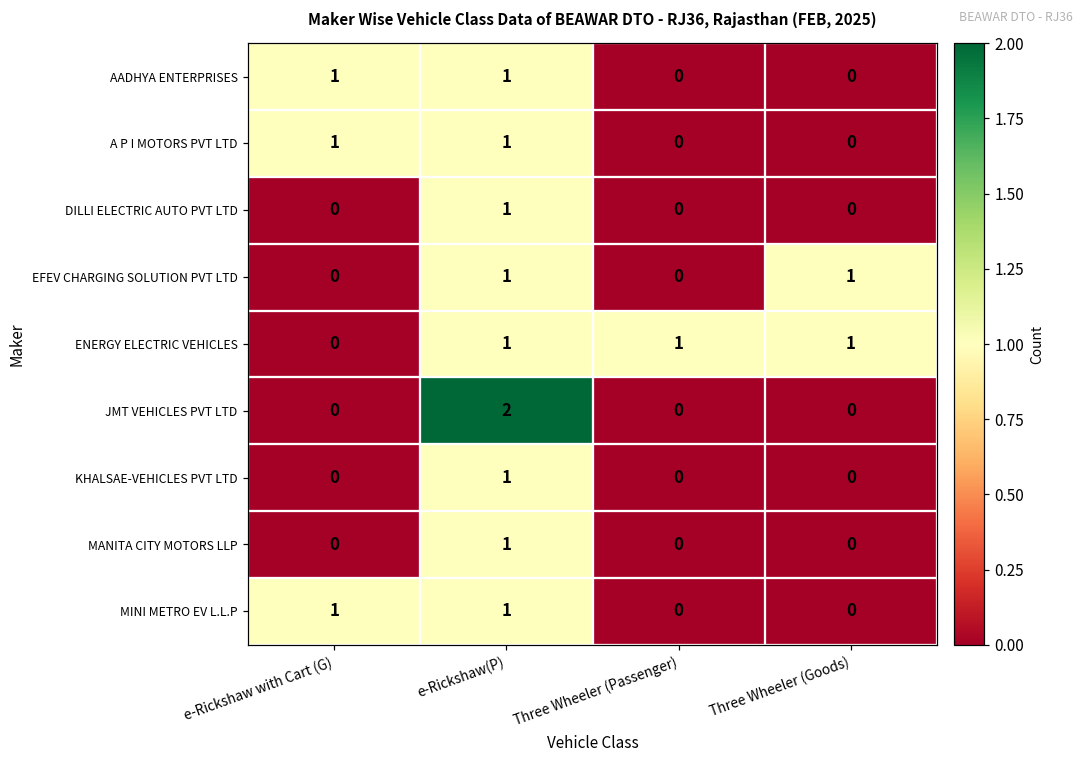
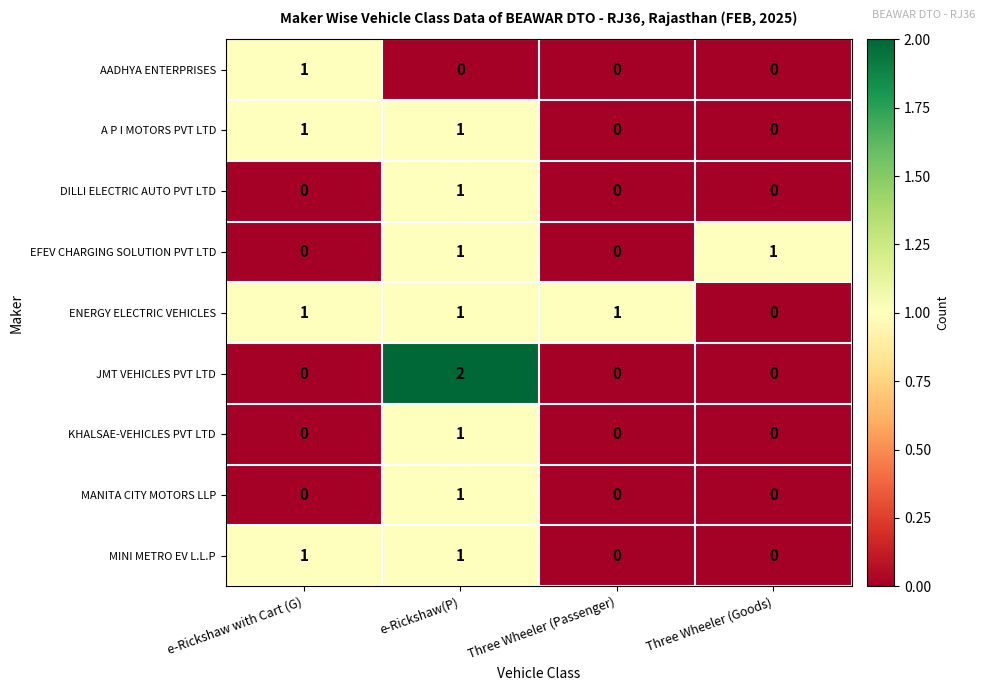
  {
    "AADHYA ENTERPRISES": {
      "e-Rickshaw with Cart (G)": 1,
-     "e-Rickshaw(P)": 1,
+     "e-Rickshaw(P)": 0,
      "Three Wheeler (Passenger)": 0,
      "Three Wheeler (Goods)": 0
    },
    "A P I MOTORS PVT LTD": {
      "e-Rickshaw with Cart (G)": 1,
      "e-Rickshaw(P)": 1,
      "Three Wheeler (Passenger)": 0,
      "Three Wheeler (Goods)": 0
    },
    "DILLI ELECTRIC AUTO PVT LTD": {
      "e-Rickshaw with Cart (G)": 0,
      "e-Rickshaw(P)": 1,
      "Three Wheeler (Passenger)": 0,
      "Three Wheeler (Goods)": 0
    },
    "EFEV CHARGING SOLUTION PVT LTD": {
      "e-Rickshaw with Cart (G)": 0,
      "e-Rickshaw(P)": 1,
      "Three Wheeler (Passenger)": 0,
      "Three Wheeler (Goods)": 1
    },
    "ENERGY ELECTRIC VEHICLES": {
-     "e-Rickshaw with Cart (G)": 0,
+     "e-Rickshaw with Cart (G)": 1,
      "e-Rickshaw(P)": 1,
      "Three Wheeler (Passenger)": 1,
-     "Three Wheeler (Goods)": 1
+     "Three Wheeler (Goods)": 0
    },
    "JMT VEHICLES PVT LTD": {
      "e-Rickshaw with Cart (G)": 0,
      "e-Rickshaw(P)": 2,
      "Three Wheeler (Passenger)": 0,
      "Three Wheeler (Goods)": 0
    },
    "KHALSAE-VEHICLES PVT LTD": {
      "e-Rickshaw with Cart (G)": 0,
      "e-Rickshaw(P)": 1,
      "Three Wheeler (Passenger)": 0,
      "Three Wheeler (Goods)": 0
    },
    "MANITA CITY MOTORS LLP": {
      "e-Rickshaw with Cart (G)": 0,
      "e-Rickshaw(P)": 1,
      "Three Wheeler (Passenger)": 0,
      "Three Wheeler (Goods)": 0
    },
    "MINI METRO EV L.L.P": {
      "e-Rickshaw with Cart (G)": 1,
      "e-Rickshaw(P)": 1,
      "Three Wheeler (Passenger)": 0,
      "Three Wheeler (Goods)": 0
    }
  }
